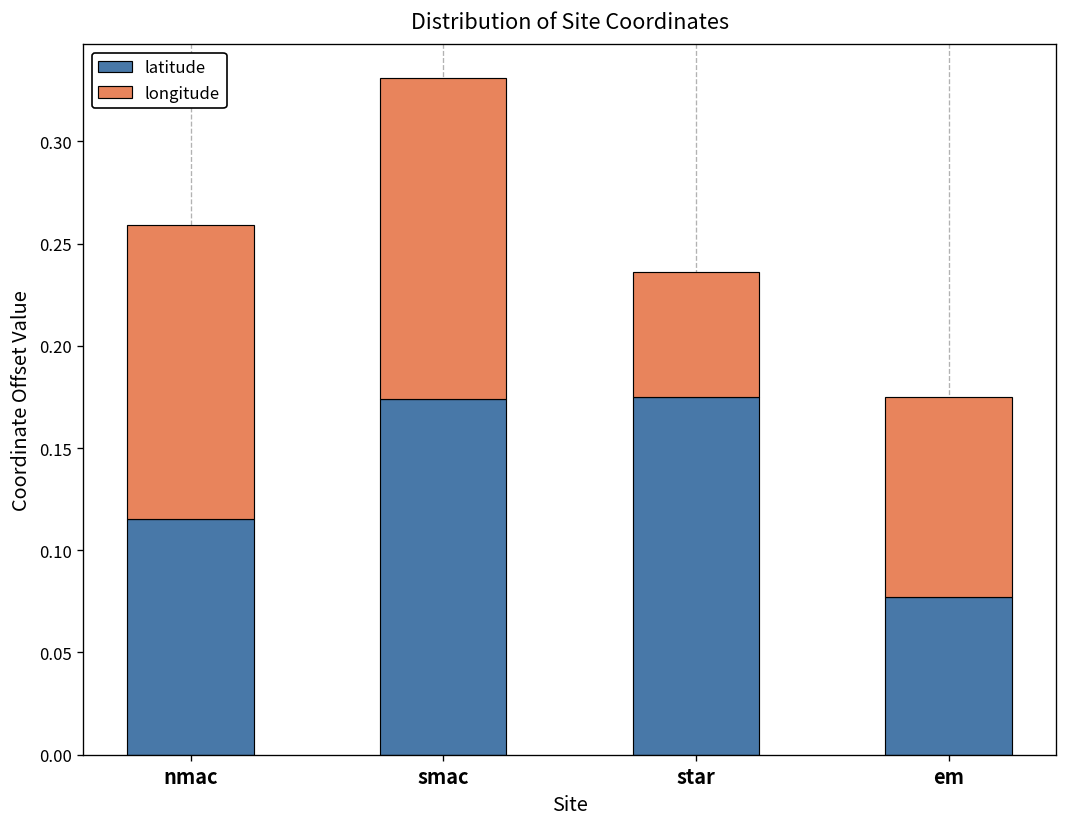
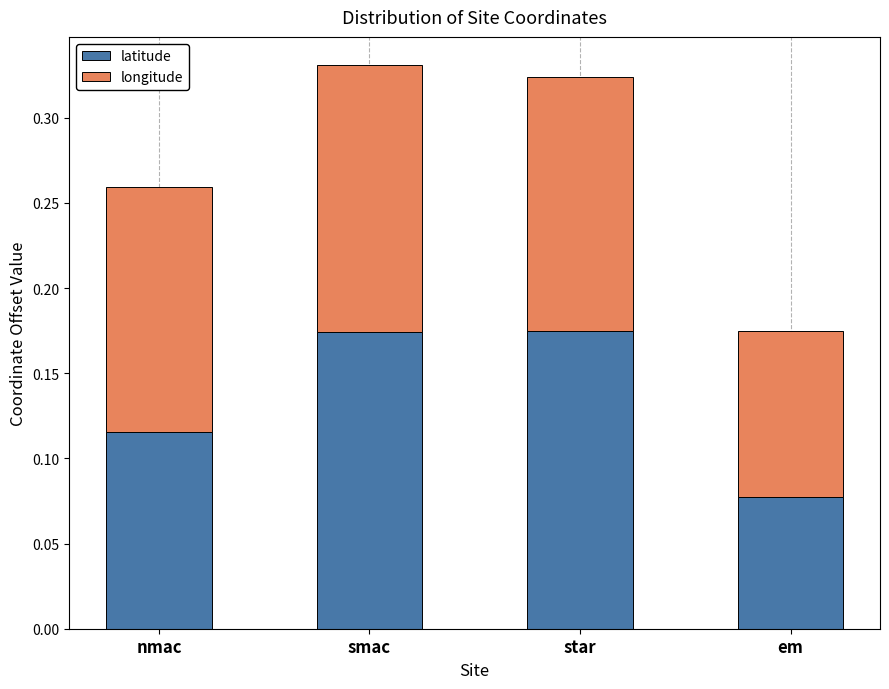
  {
    "latitude": {
      "nmac": 0.115,
      "smac": 0.174,
      "star": 0.175,
      "em": 0.077
    },
    "longitude": {
      "nmac": 0.144,
      "smac": 0.157,
-     "star": 0.061,
+     "star": 0.149,
      "em": 0.097
    }
  }
